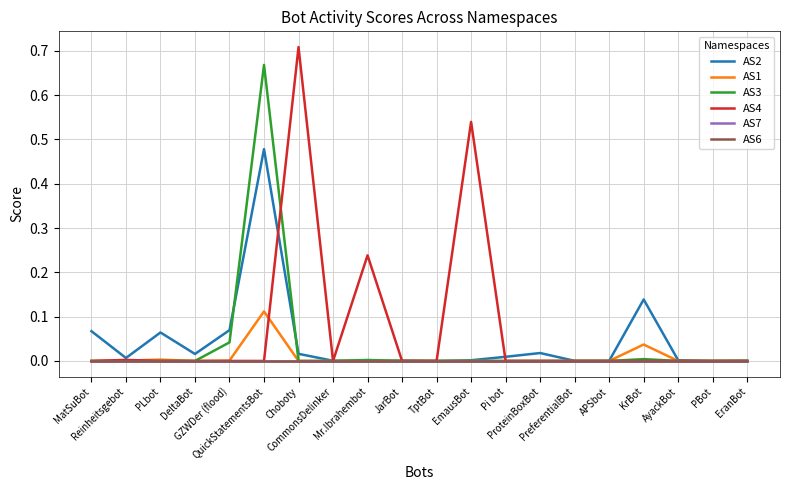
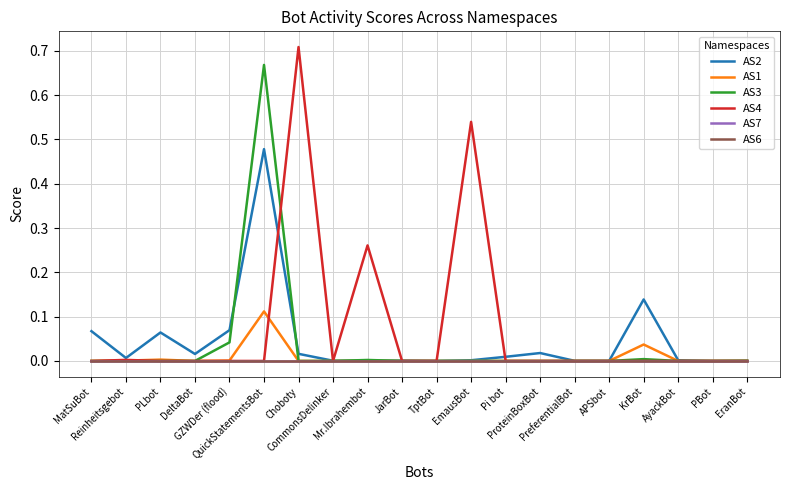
  {
    "AS2": {
      "MatSuBot": 0.07,
      "PLbot": 0.06,
      "DeltaBot": 0.02,
      "GZWDer (flood)": 0.07,
      "QuickStatementsBot": 0.48,
      "Choboty": 0.02,
      "Pi bot": 0.01,
      "ProteinBoxBot": 0.02,
      "KrBot": 0.14
    },
    "AS1": {
      "QuickStatementsBot": 0.11,
      "KrBot": 0.04
    },
    "AS3": {
      "GZWDer (flood)": 0.04,
      "QuickStatementsBot": 0.67
    },
    "AS4": {
      "Choboty": 0.71,
-     "Mr.Ibrahembot": 0.24,
+     "Mr.Ibrahembot": 0.26,
      "EmausBot": 0.54
    }
  }
